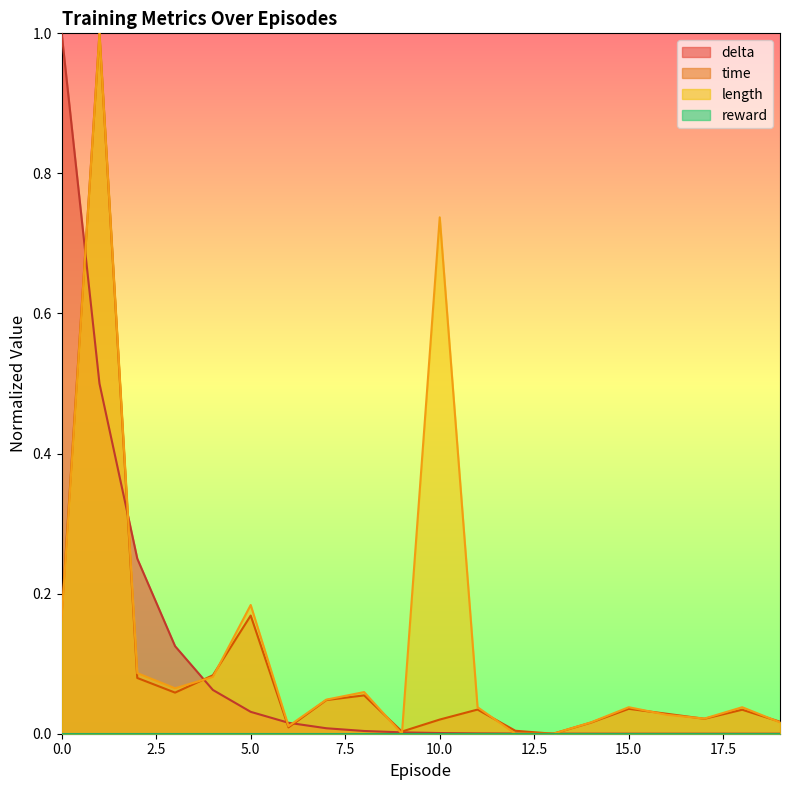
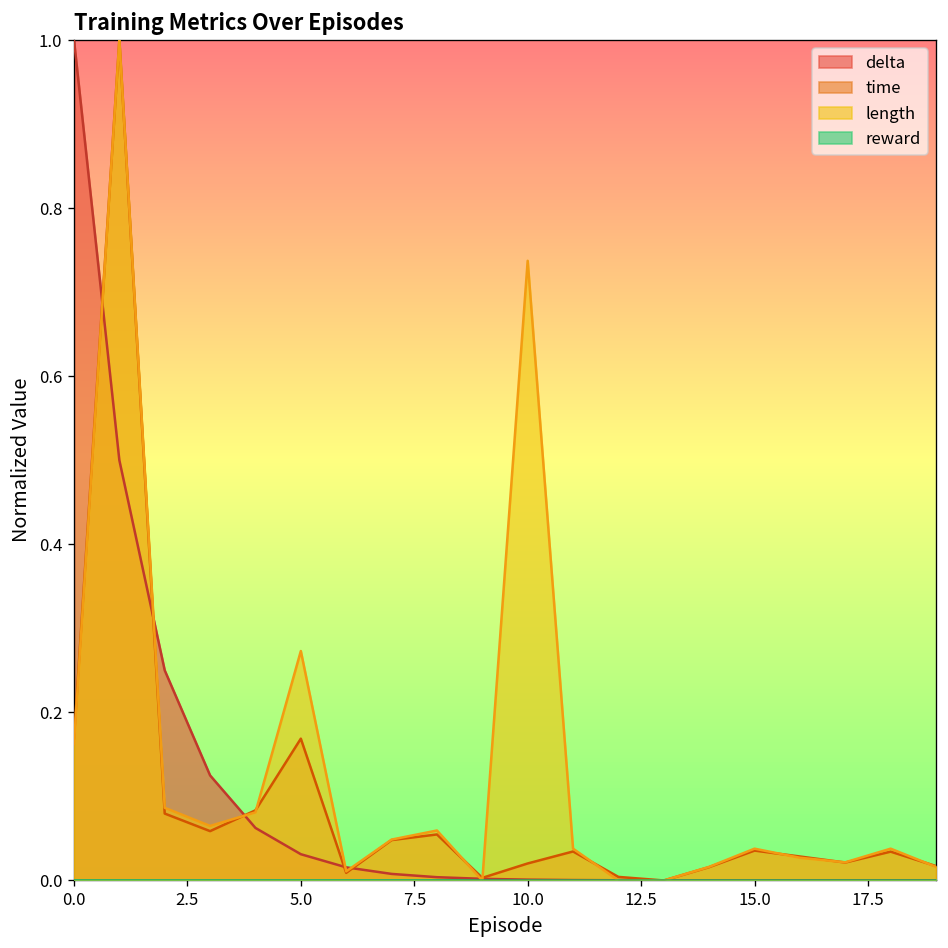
  {
    "length": {
      "0.0": 0.16,
-     "5.0": 0.18,
+     "5.0": 0.27,
      "10.0": 0.74
    },
    "reward": {
      "0.0": 0.00,
      "5.0": 0.00
    }
  }
